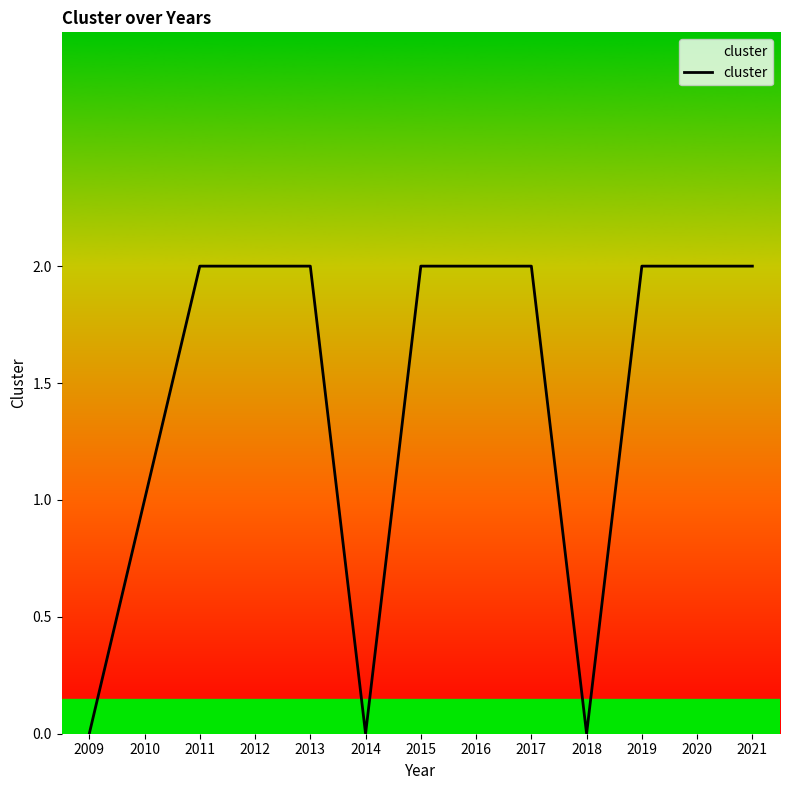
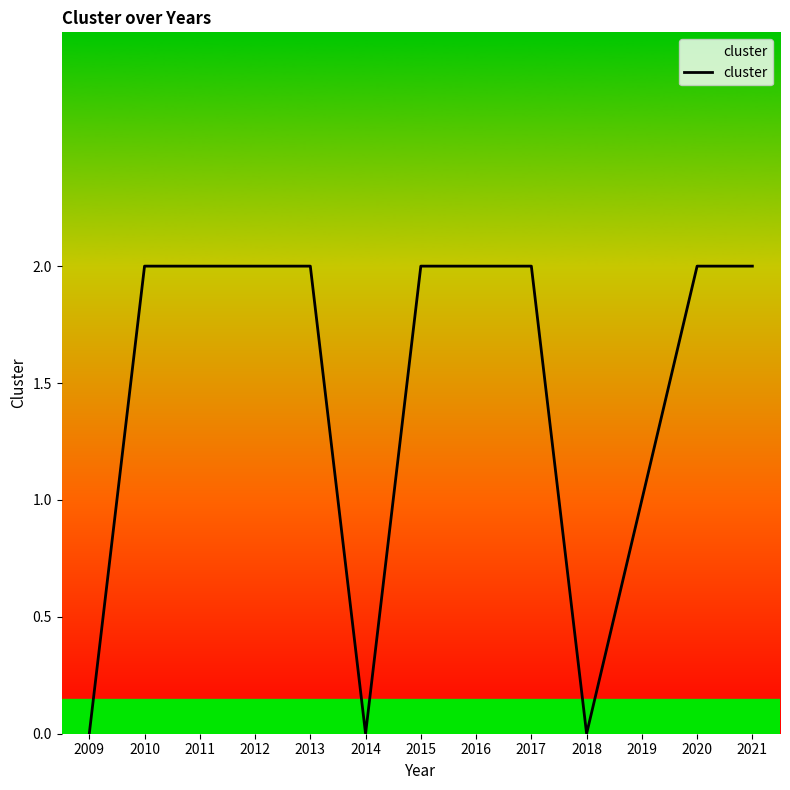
  {
-   "2010": 1,
+   "2010": 2,
    "2011": 2,
    "2012": 2,
    "2013": 2,
    "2015": 2,
    "2016": 2,
    "2017": 2,
-   "2019": 2,
+   "2019": 1,
    "2020": 2,
    "2021": 2
  }
